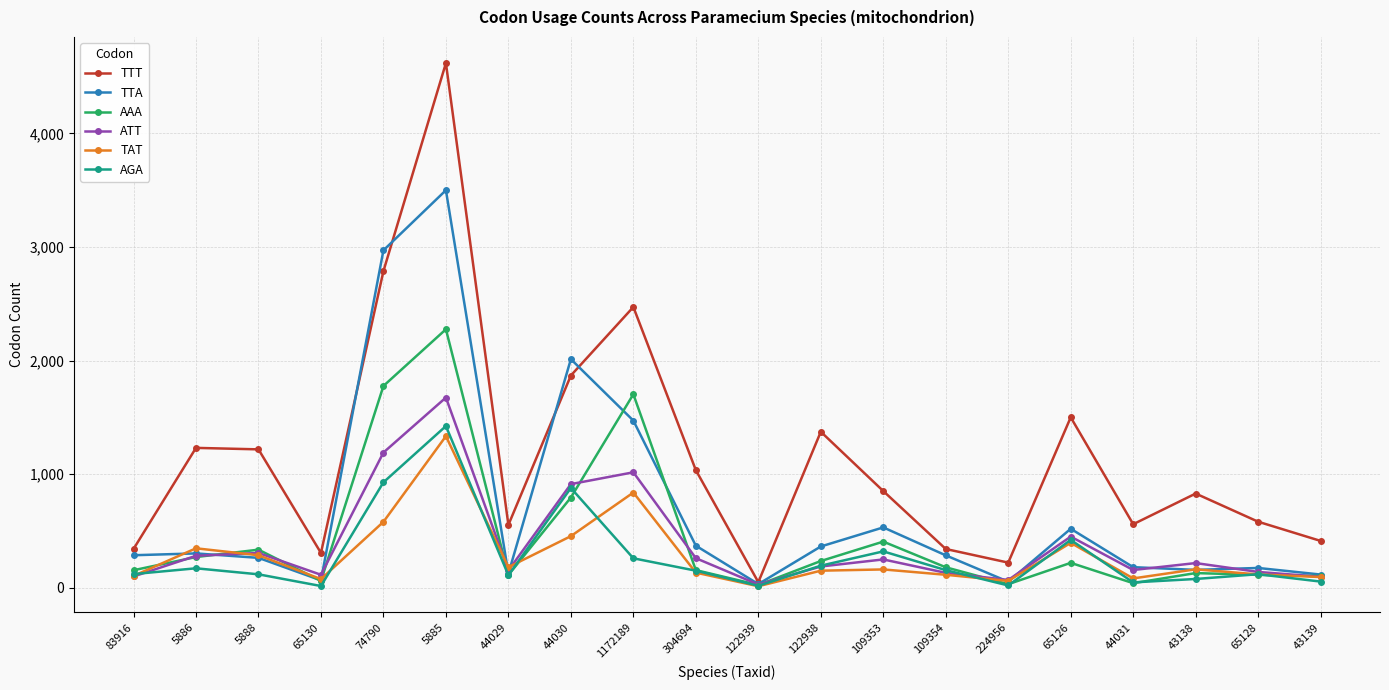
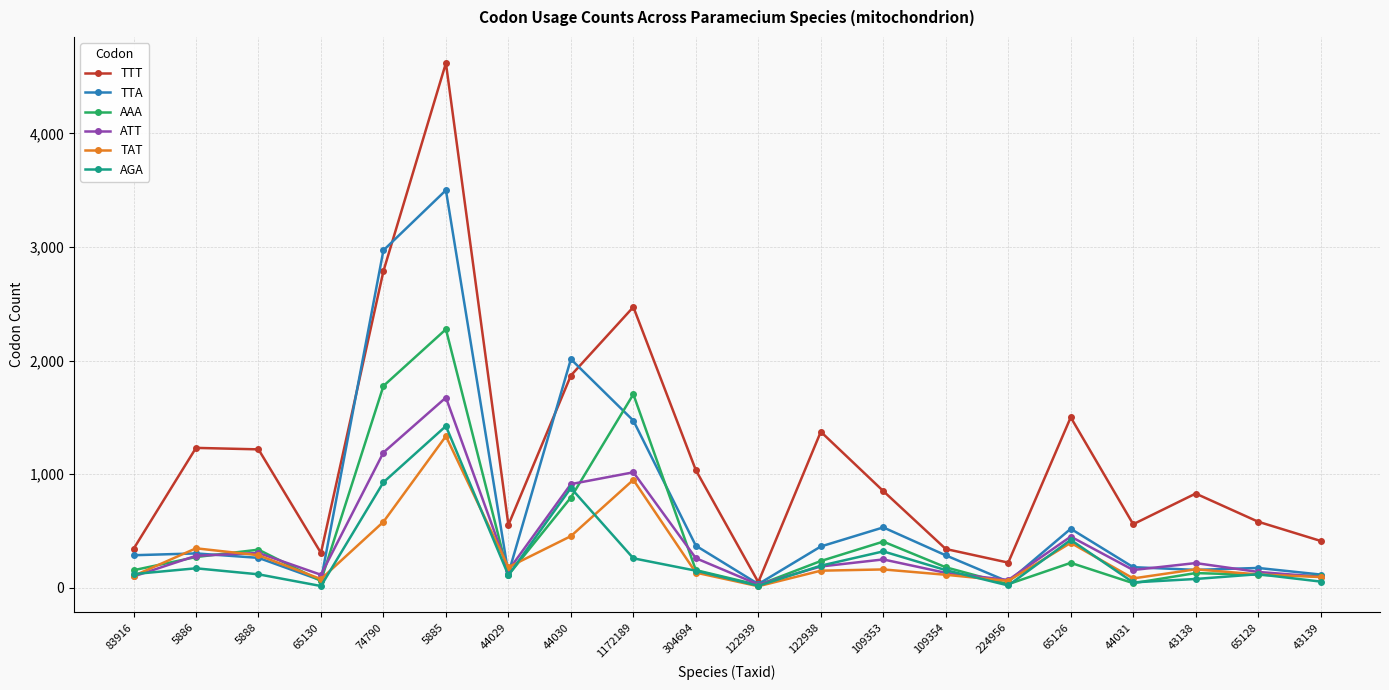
  {
    "TTT": {
      "83916": "340",
      "5886": "1,230",
      "5888": "1,220",
      "65130": "310",
      "74790": "2,790",
      "5885": "4,620",
      "44029": "550",
      "44030": "1,870",
      "1172189": "2,470",
      "304694": "1,040",
      "122938": "1,370",
      "109353": "850",
      "109354": "340",
      "224956": "220",
      "65126": "1,500",
      "44031": "560",
      "43138": "830",
      "65128": "580",
      "43139": "410"
    },
    "TTA": {
      "83916": "290",
      "5888": "260",
      "74790": "2,970",
      "5885": "3,500",
      "44030": "2,010",
      "1172189": "1,470",
      "304694": "370",
      "122938": "360",
      "109353": "530",
      "109354": "290",
      "65126": "520",
      "44031": "180",
      "65128": "180"
    },
    "ATT": {
      "65130": "120",
      "74790": "1,190",
      "5885": "1,680",
      "44029": "150",
      "44030": "910",
      "1172189": "1,020",
      "304694": "260",
      "109353": "250",
      "65126": "450",
      "44031": "160",
      "43138": "220"
    },
    "TAT": {
      "5886": "350",
      "74790": "580",
      "5885": "1,340",
      "44029": "180",
      "44030": "460",
-     "1172189": "840",
+     "1172189": "950",
      "122938": "150",
      "109353": "160",
      "65126": "400",
      "44031": "80"
    }
  }
